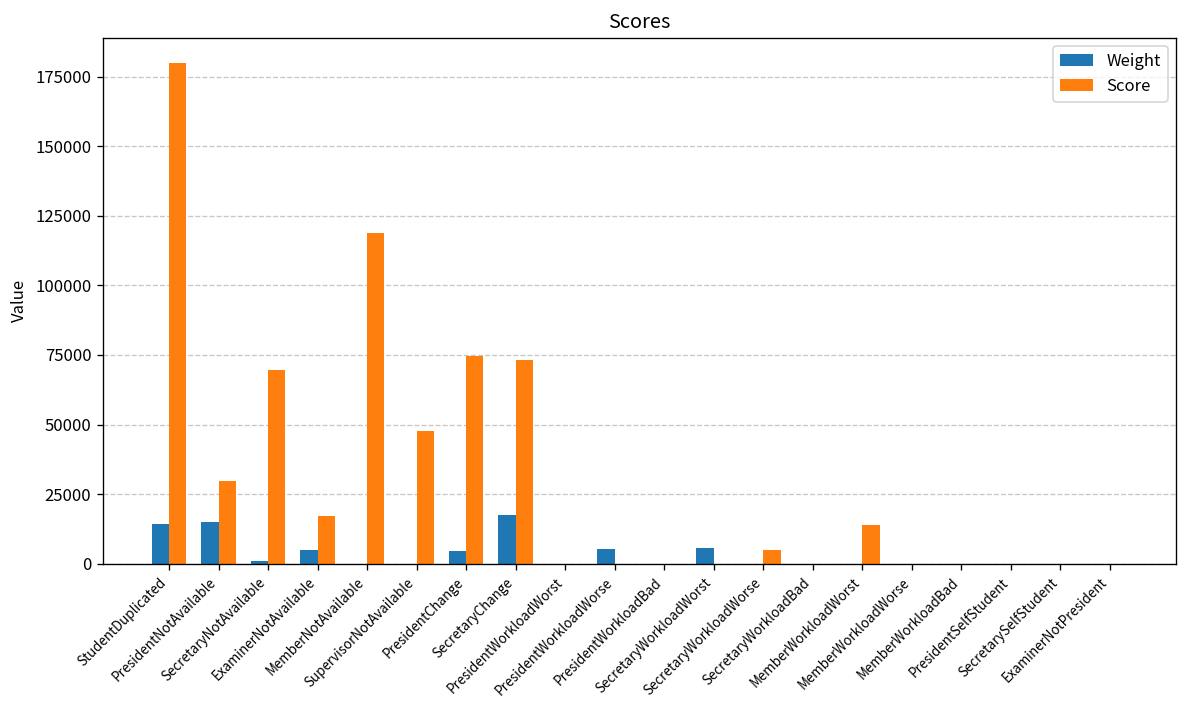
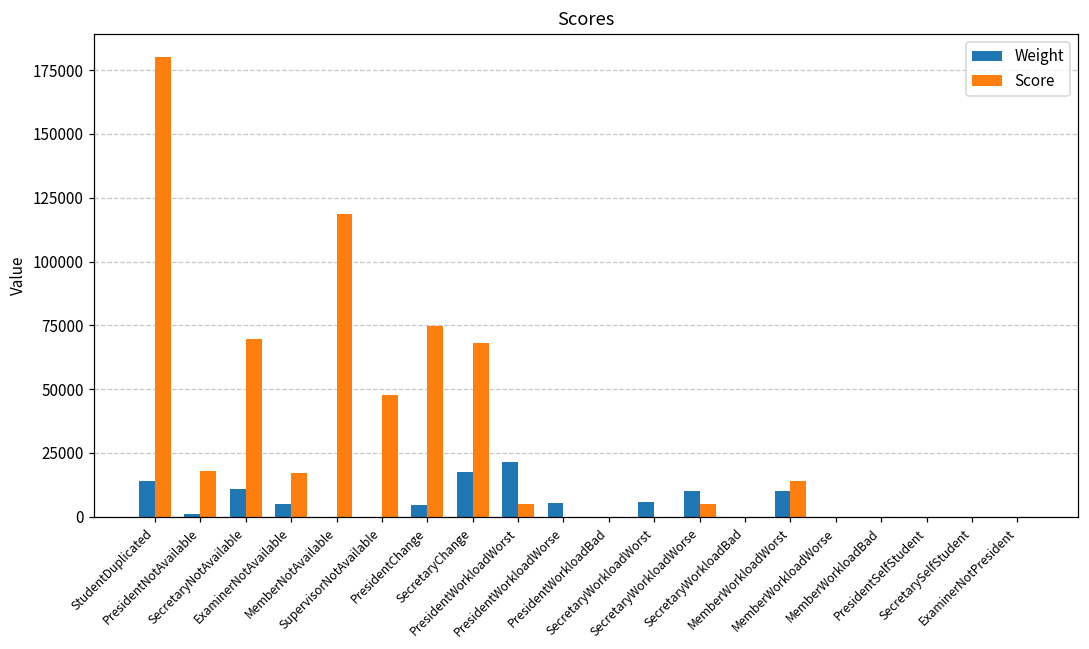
  {
    "Weight": {
      "StudentDuplicated": 14000,
-     "PresidentNotAvailable": 15000,
-     "SecretaryNotAvailable": 1000,
+     "PresidentNotAvailable": 1000,
+     "SecretaryNotAvailable": 11000,
      "ExaminerNotAvailable": 5000,
      "PresidentChange": 4000,
      "SecretaryChange": 18000,
-     "PresidentWorkloadWorst": 0,
+     "PresidentWorkloadWorst": 21000,
      "PresidentWorkloadWorse": 5000,
      "SecretaryWorkloadWorst": 6000,
-     "SecretaryWorkloadWorse": 0,
-     "MemberWorkloadWorst": 0
+     "SecretaryWorkloadWorse": 10000,
+     "MemberWorkloadWorst": 10000
    },
    "Score": {
      "StudentDuplicated": 180000,
-     "PresidentNotAvailable": 30000,
+     "PresidentNotAvailable": 18000,
      "SecretaryNotAvailable": 70000,
      "ExaminerNotAvailable": 17000,
      "MemberNotAvailable": 119000,
      "SupervisorNotAvailable": 48000,
      "PresidentChange": 75000,
-     "SecretaryChange": 73000,
-     "PresidentWorkloadWorst": 0,
+     "SecretaryChange": 68000,
+     "PresidentWorkloadWorst": 5000,
      "PresidentWorkloadWorse": 0,
      "PresidentWorkloadBad": 0,
      "SecretaryWorkloadWorst": 0,
      "SecretaryWorkloadWorse": 5000,
      "MemberWorkloadWorst": 14000,
      "MemberWorkloadWorse": 0,
      "PresidentSelfStudent": 0,
      "ExaminerNotPresident": 0
    }
  }
